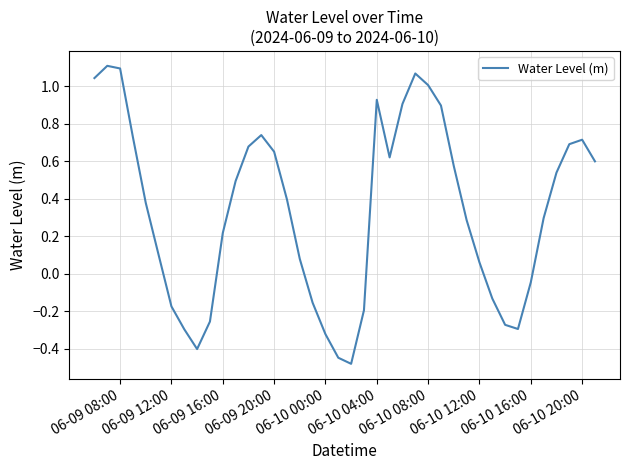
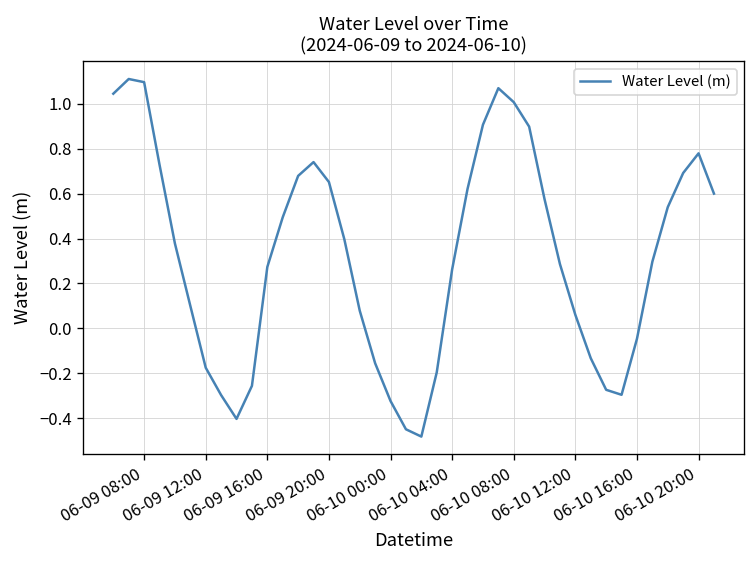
  {
    "06-09 08:00": 1.10,
    "06-09 12:00": -0.17,
-   "06-09 16:00": 0.22,
+   "06-09 16:00": 0.27,
    "06-09 20:00": 0.65,
    "06-10 00:00": -0.32,
-   "06-10 04:00": 0.93,
+   "06-10 04:00": 0.26,
    "06-10 08:00": 1.01,
    "06-10 12:00": 0.06,
    "06-10 16:00": -0.05,
-   "06-10 20:00": 0.72
+   "06-10 20:00": 0.78
  }
